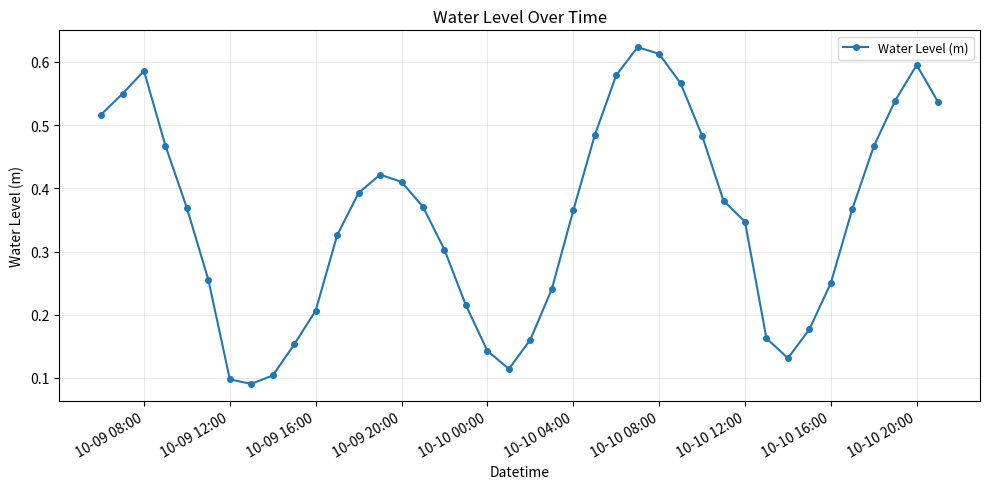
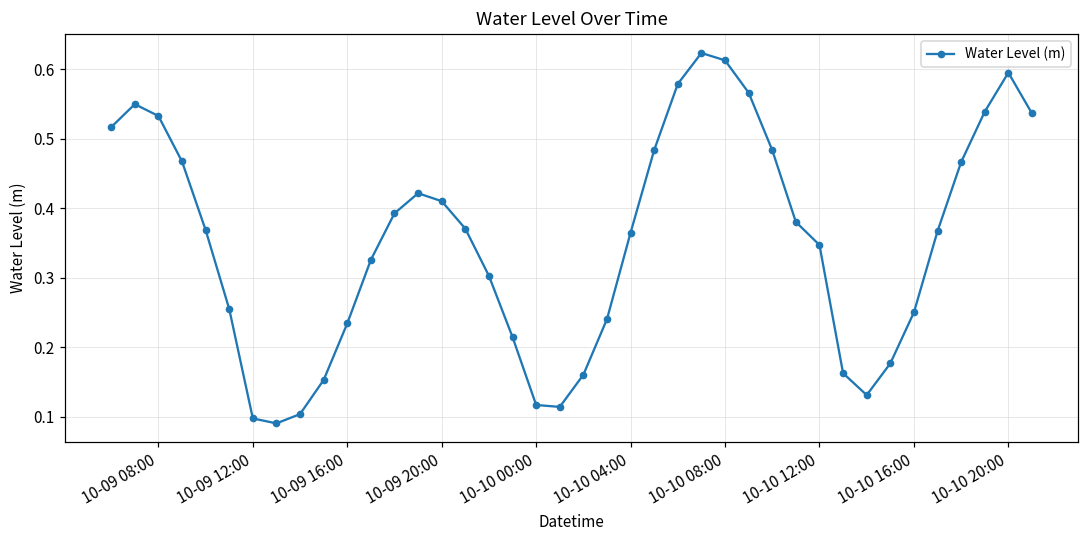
  {
-   "10-09 08:00": 0.59,
+   "10-09 08:00": 0.53,
    "10-09 12:00": 0.10,
-   "10-09 16:00": 0.21,
+   "10-09 16:00": 0.23,
    "10-09 20:00": 0.41,
-   "10-10 00:00": 0.14,
+   "10-10 00:00": 0.12,
    "10-10 04:00": 0.36,
    "10-10 08:00": 0.61,
    "10-10 12:00": 0.35,
    "10-10 16:00": 0.25,
    "10-10 20:00": 0.60
  }
